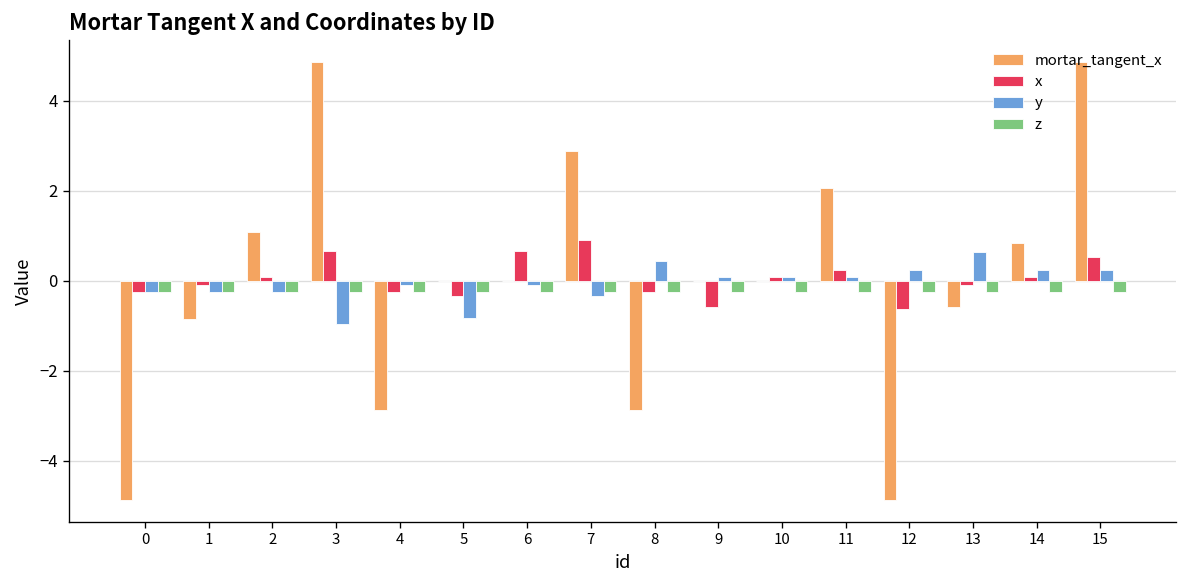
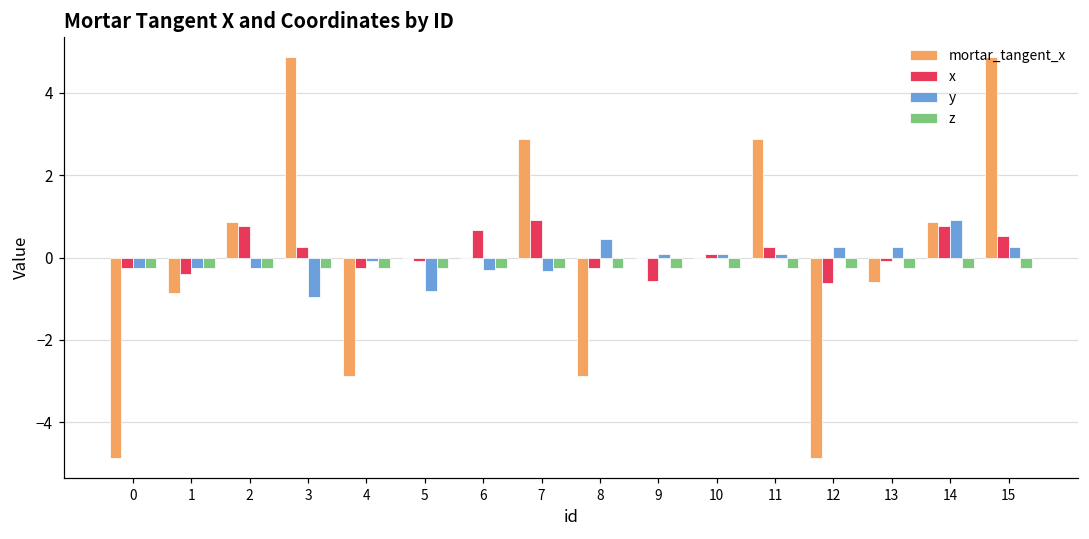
  {
    "mortar_tangent_x": {
      "0": -4.9,
      "1": -0.9,
-     "2": 1.1,
+     "2": 0.9,
      "3": 4.9,
      "4": -2.9,
      "6": 0.0,
      "7": 2.9,
      "8": -2.9,
-     "11": 2.1,
+     "11": 2.9,
      "12": -4.9,
      "13": -0.6,
      "14": 0.9,
      "15": 4.9
    },
    "x": {
      "0": -0.3,
-     "1": -0.1,
-     "2": 0.1,
-     "3": 0.7,
+     "1": -0.4,
+     "2": 0.8,
+     "3": 0.3,
      "4": -0.3,
-     "5": -0.3,
+     "5": -0.1,
      "6": 0.7,
      "7": 0.9,
      "8": -0.3,
      "9": -0.6,
      "10": 0.1,
      "11": 0.3,
      "12": -0.6,
      "13": -0.1,
-     "14": 0.1,
+     "14": 0.8,
      "15": 0.5
    },
    "y": {
      "0": -0.3,
      "1": -0.3,
      "2": -0.3,
      "3": -1.0,
      "4": -0.1,
      "5": -0.8,
-     "6": -0.1,
+     "6": -0.3,
      "7": -0.3,
      "8": 0.4,
      "9": 0.1,
      "10": 0.1,
      "11": 0.1,
      "12": 0.3,
-     "13": 0.6,
-     "14": 0.3,
+     "13": 0.3,
+     "14": 0.9,
      "15": 0.3
    },
    "z": {
      "0": -0.3,
      "1": -0.3,
      "2": -0.3,
      "3": -0.3,
      "4": -0.3,
      "5": -0.3,
      "6": -0.3,
      "7": -0.3,
      "8": -0.3,
      "9": -0.3,
      "10": -0.3,
      "11": -0.3,
      "12": -0.3,
      "13": -0.3,
      "14": -0.3,
      "15": -0.3
    }
  }
